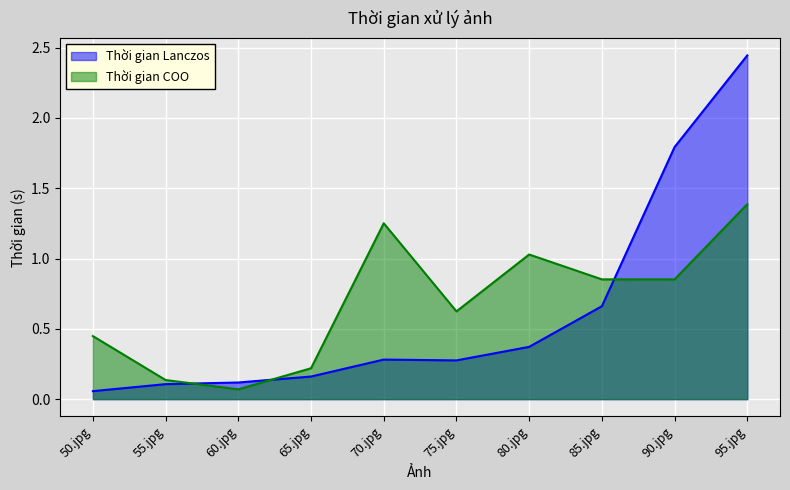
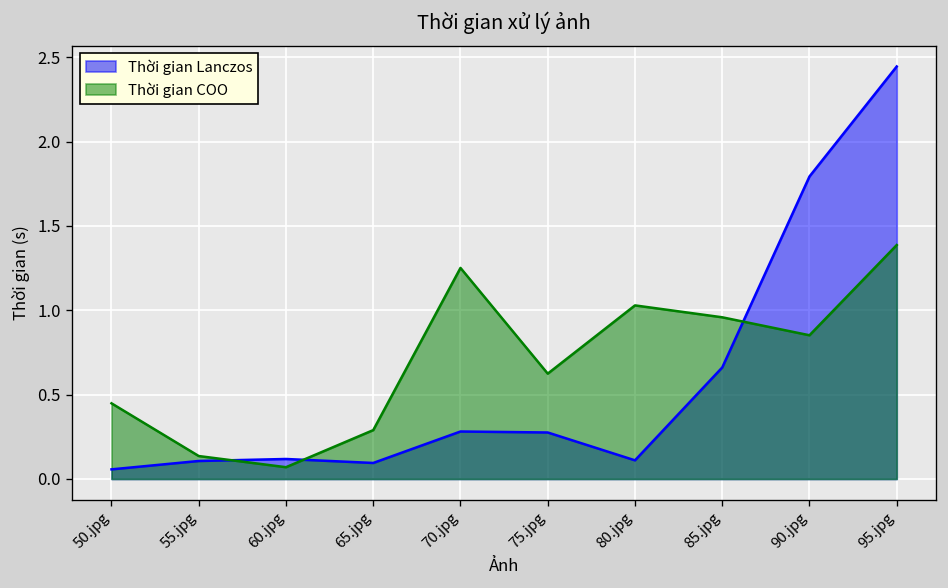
  {
    "Thời gian Lanczos": {
      "50.jpg": 0.06,
      "55.jpg": 0.11,
      "60.jpg": 0.12,
-     "65.jpg": 0.16,
+     "65.jpg": 0.09,
      "70.jpg": 0.28,
      "75.jpg": 0.28,
-     "80.jpg": 0.37,
+     "80.jpg": 0.11,
      "85.jpg": 0.66,
      "90.jpg": 1.79,
      "95.jpg": 2.44
    },
    "Thời gian COO": {
      "50.jpg": 0.45,
      "55.jpg": 0.14,
      "60.jpg": 0.07,
-     "65.jpg": 0.22,
+     "65.jpg": 0.29,
      "70.jpg": 1.25,
      "75.jpg": 0.62,
      "80.jpg": 1.03,
-     "85.jpg": 0.85,
+     "85.jpg": 0.96,
      "90.jpg": 0.85,
      "95.jpg": 1.39
    }
  }
